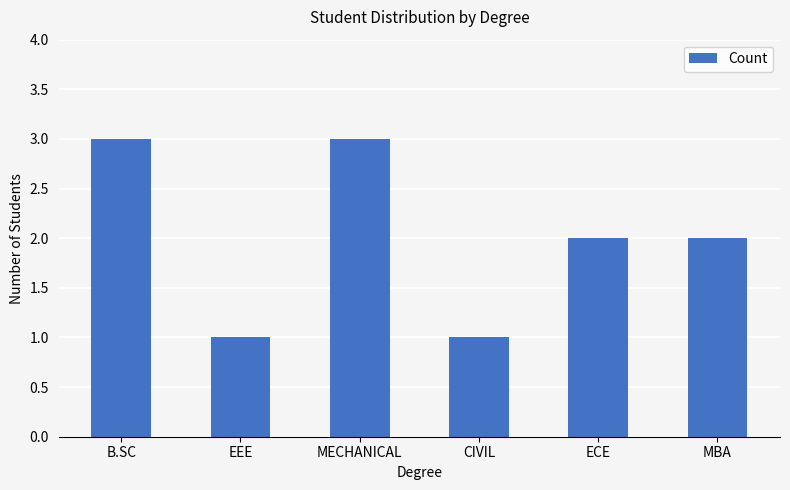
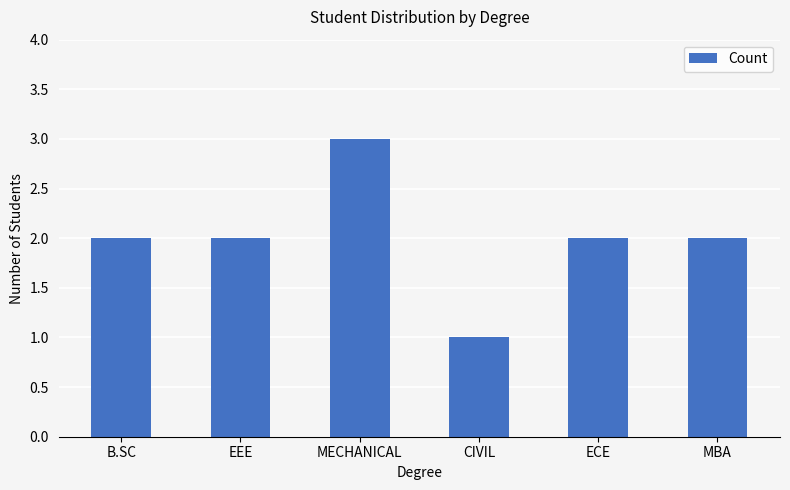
  {
-   "B.SC": 3,
-   "EEE": 1,
+   "B.SC": 2,
+   "EEE": 2,
    "MECHANICAL": 3,
    "CIVIL": 1,
    "ECE": 2,
    "MBA": 2
  }
